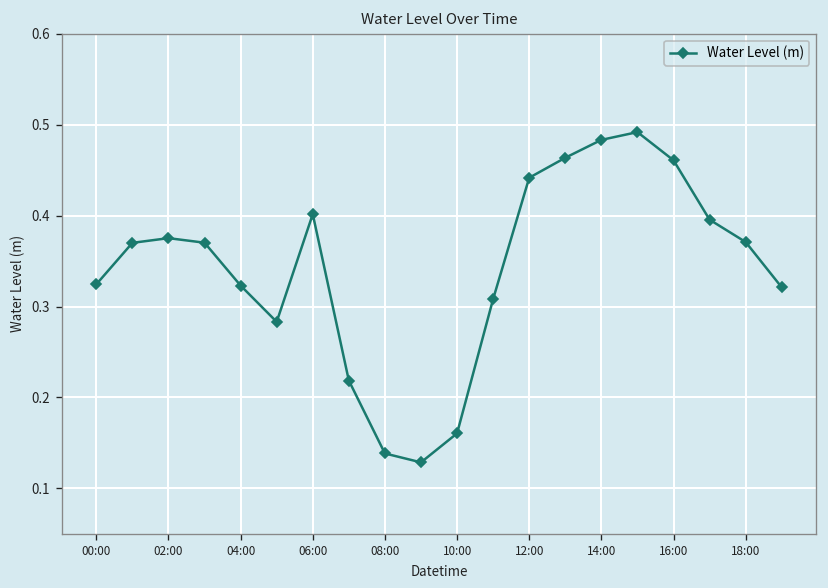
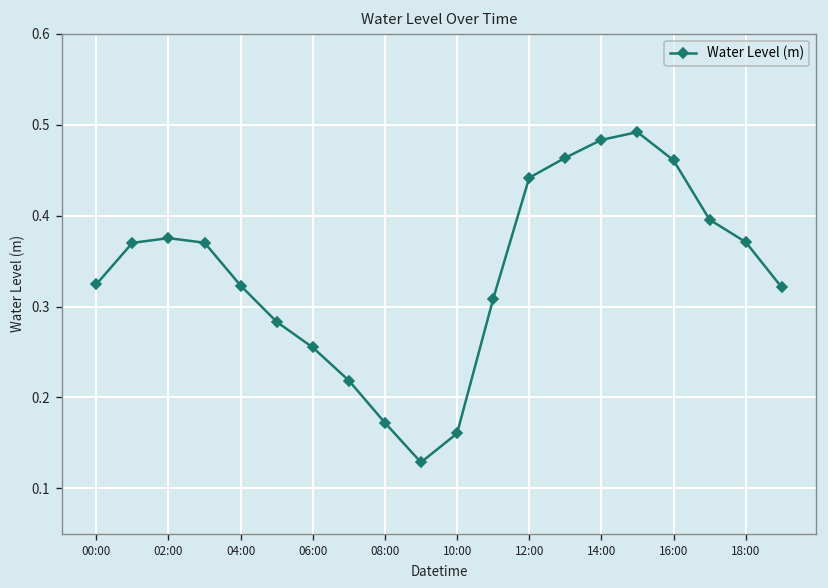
  {
    "00:00": 0.32,
    "02:00": 0.38,
    "04:00": 0.32,
-   "06:00": 0.40,
-   "08:00": 0.14,
+   "06:00": 0.25,
+   "08:00": 0.17,
    "10:00": 0.16,
    "12:00": 0.44,
    "14:00": 0.48,
    "16:00": 0.46,
    "18:00": 0.37
  }
